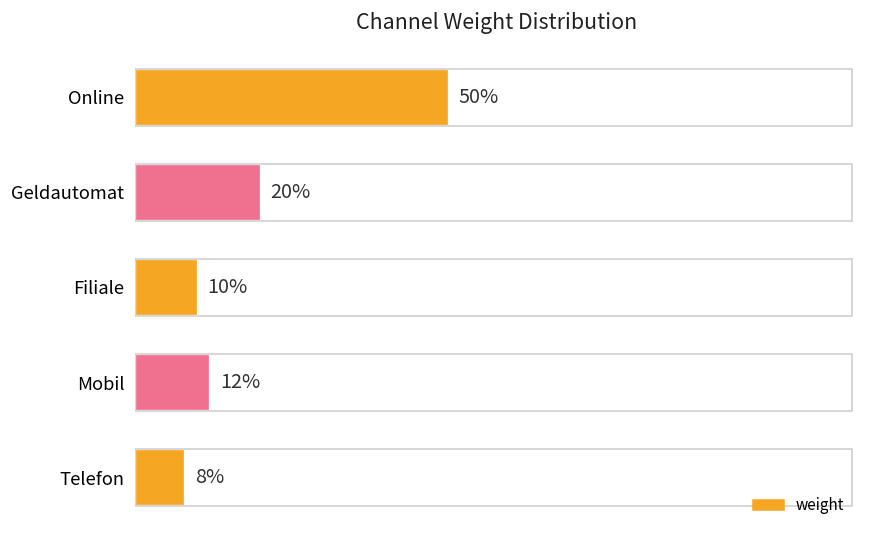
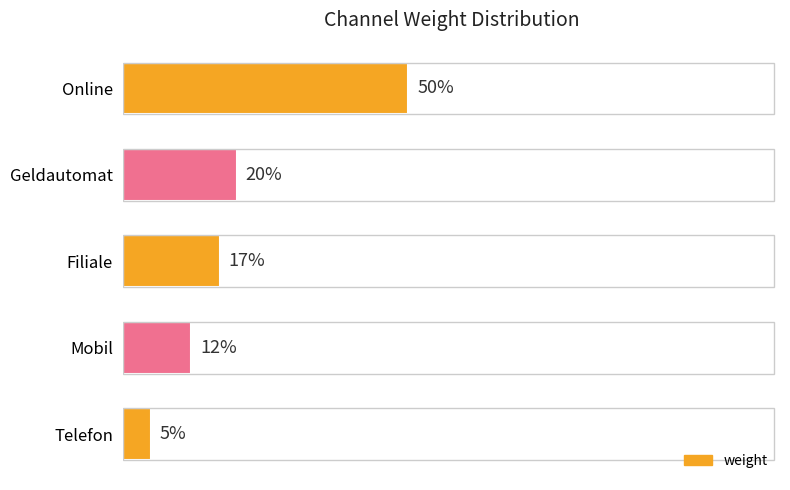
  {
    "Online": "50%",
    "Geldautomat": "20%",
-   "Filiale": "10%",
+   "Filiale": "17%",
    "Mobil": "12%",
-   "Telefon": "8%"
+   "Telefon": "5%"
  }
